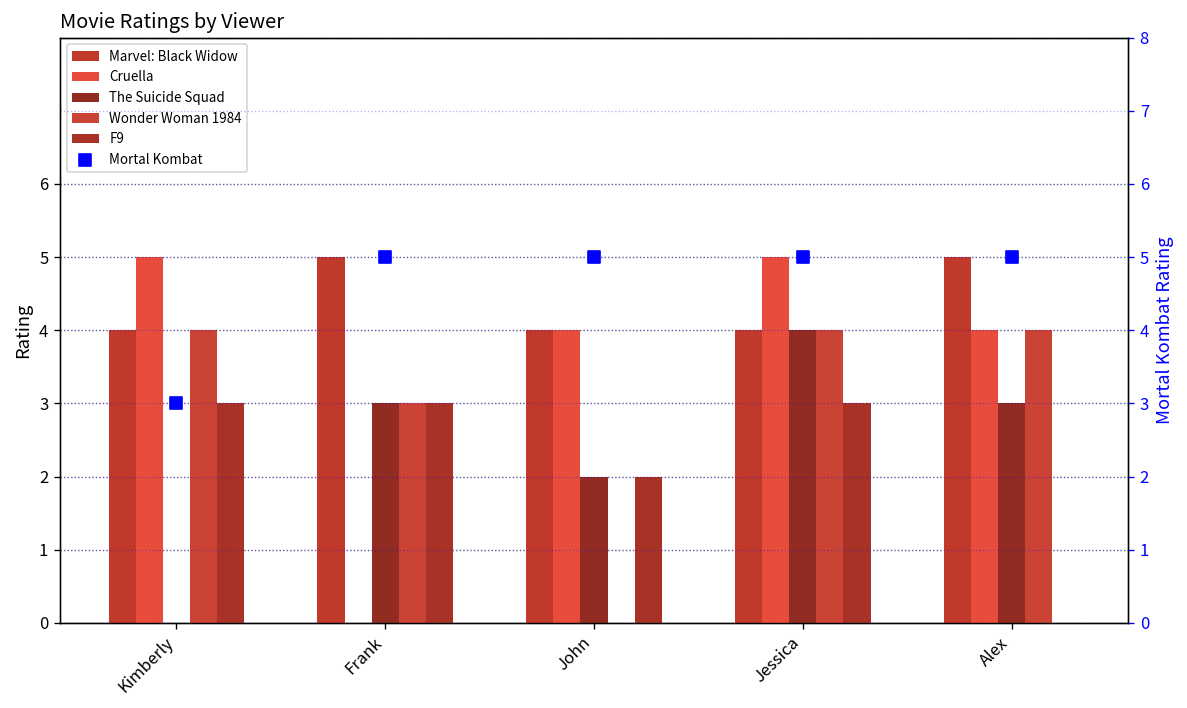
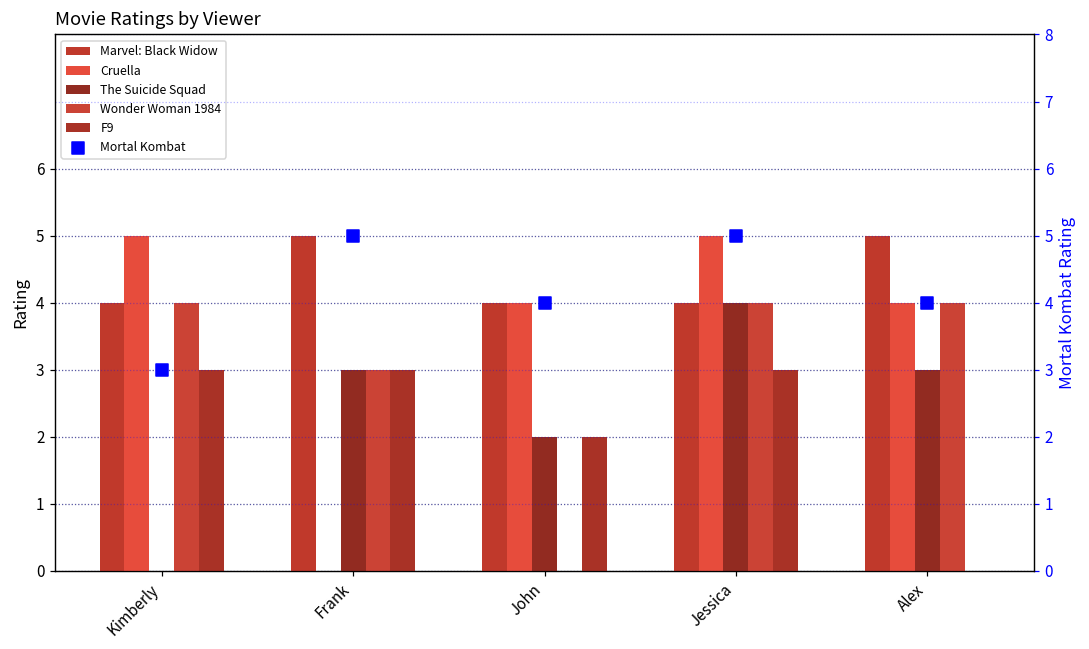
  {
    "Mortal Kombat": {
-     "John": 5,
-     "Alex": 5
+     "John": 4,
+     "Alex": 4
    }
  }
